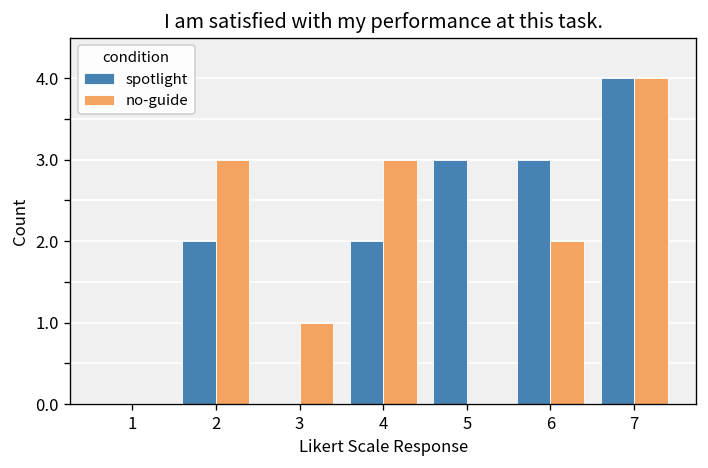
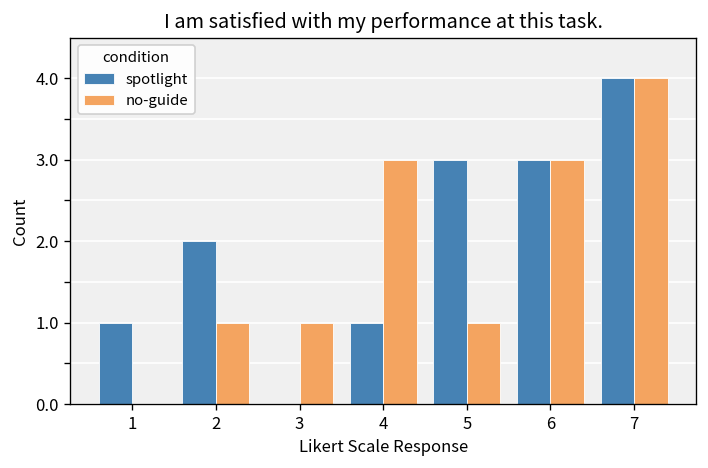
  {
    "spotlight": {
-     "1": 0,
+     "1": 1,
      "2": 2,
      "3": 0,
-     "4": 2,
+     "4": 1,
      "5": 3,
      "6": 3,
      "7": 4
    },
    "no-guide": {
      "1": 0,
-     "2": 3,
+     "2": 1,
      "3": 1,
      "4": 3,
-     "5": 0,
-     "6": 2,
+     "5": 1,
+     "6": 3,
      "7": 4
    }
  }
